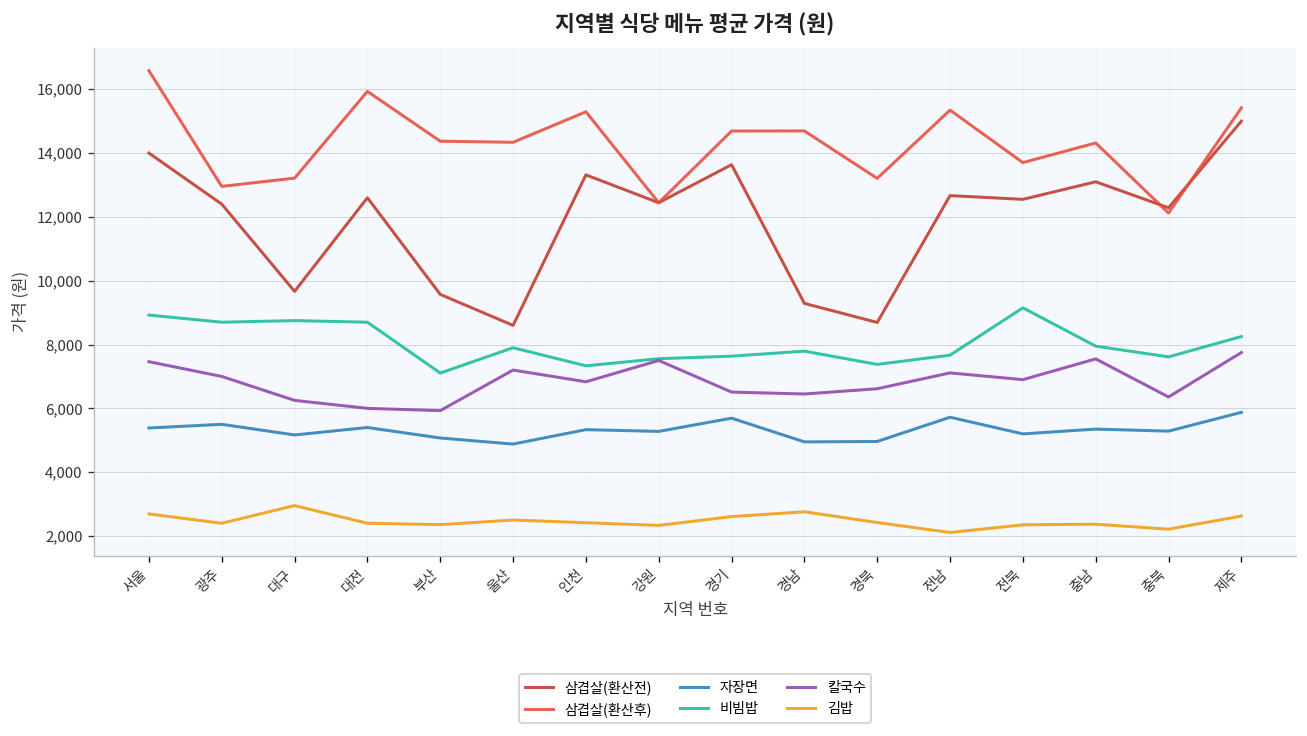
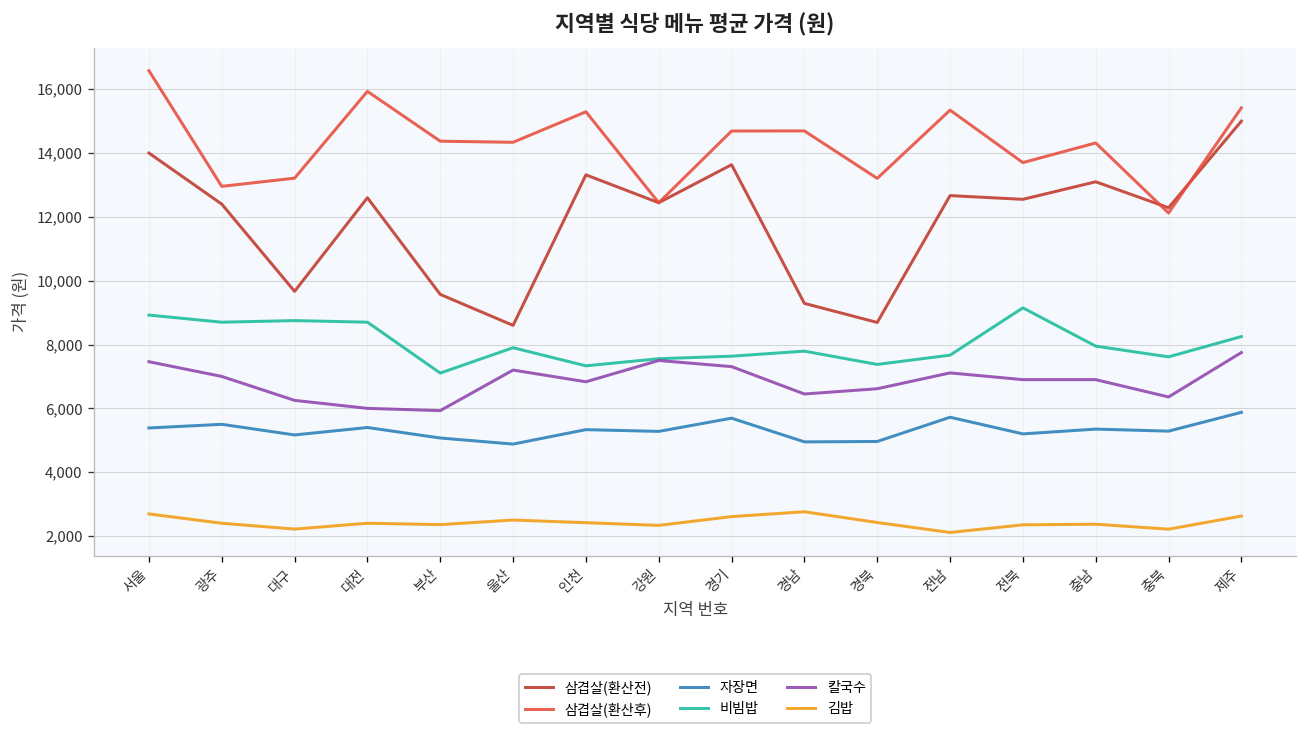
  {
    "자장면": {
      "서울": "5,400",
      "광주": "5,500",
      "대구": "5,200",
      "대전": "5,400",
      "부산": "5,100",
      "울산": "4,900",
      "인천": "5,300",
      "강원": "5,300",
      "경기": "5,700",
      "경남": "5,000",
      "경북": "5,000",
      "전남": "5,700",
      "전북": "5,200",
      "충남": "5,400",
      "충북": "5,300",
      "제주": "5,900"
    },
    "비빔밥": {
      "서울": "8,900",
      "광주": "8,700",
      "대구": "8,800",
      "대전": "8,700",
      "부산": "7,100",
      "울산": "7,900",
      "인천": "7,300",
      "경기": "7,600",
      "경남": "7,800",
      "경북": "7,400",
      "전남": "7,700",
      "전북": "9,200",
      "충남": "8,000",
      "충북": "7,600",
      "제주": "8,300"
    },
    "칼국수": {
      "서울": "7,500",
      "광주": "7,000",
      "대구": "6,300",
      "대전": "6,000",
      "부산": "5,900",
      "울산": "7,200",
      "인천": "6,800",
-     "경기": "6,500",
+     "경기": "7,300",
      "경남": "6,500",
      "경북": "6,600",
      "전남": "7,100",
      "전북": "6,900",
-     "충남": "7,600",
+     "충남": "6,900",
      "충북": "6,400",
      "제주": "7,800"
    },
    "김밥": {
      "서울": "2,700",
      "광주": "2,400",
-     "대구": "3,000",
+     "대구": "2,200",
      "대전": "2,400",
      "부산": "2,400",
      "울산": "2,500",
      "인천": "2,400",
      "강원": "2,300",
      "경기": "2,600",
      "경남": "2,800",
      "경북": "2,400",
      "전남": "2,100",
      "전북": "2,400",
      "충남": "2,400",
      "충북": "2,200",
      "제주": "2,600"
    }
  }
